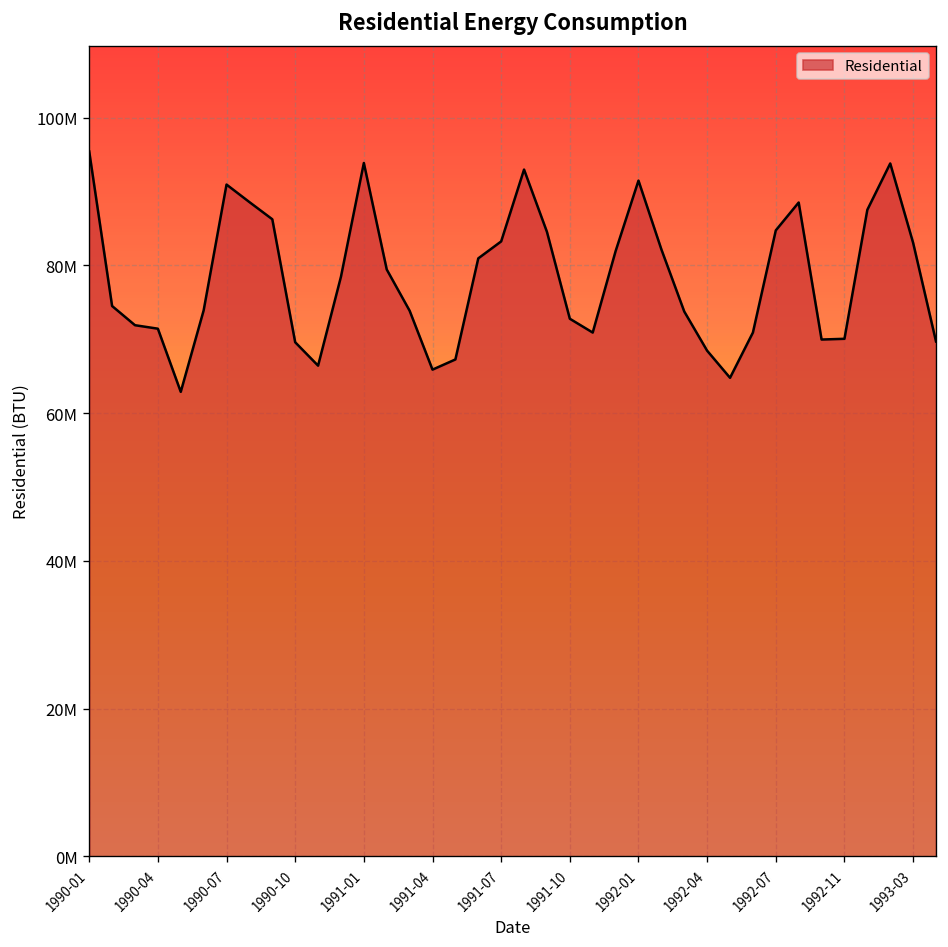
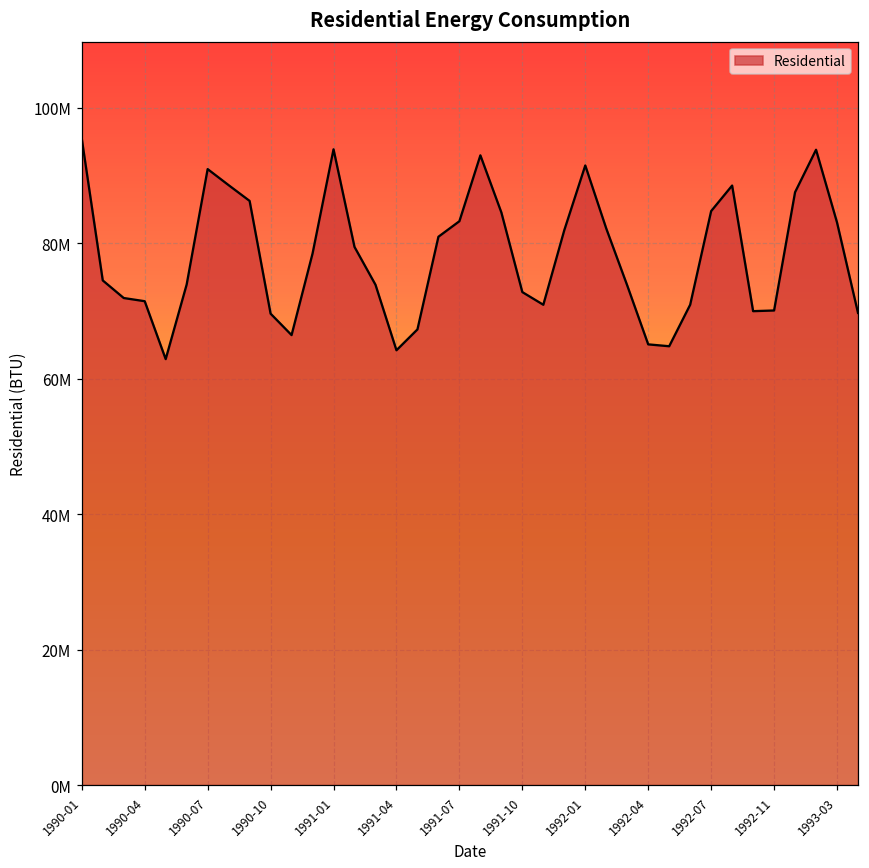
  {
    "1990-01": 95000000,
    "1990-04": 71000000,
    "1990-07": 91000000,
    "1990-10": 70000000,
    "1991-01": 94000000,
-   "1991-04": 66000000,
+   "1991-04": 64000000,
    "1991-07": 83000000,
    "1991-10": 73000000,
    "1992-01": 91000000,
-   "1992-04": 68000000,
+   "1992-04": 65000000,
    "1992-07": 85000000,
    "1992-11": 70000000,
    "1993-03": 83000000
  }
